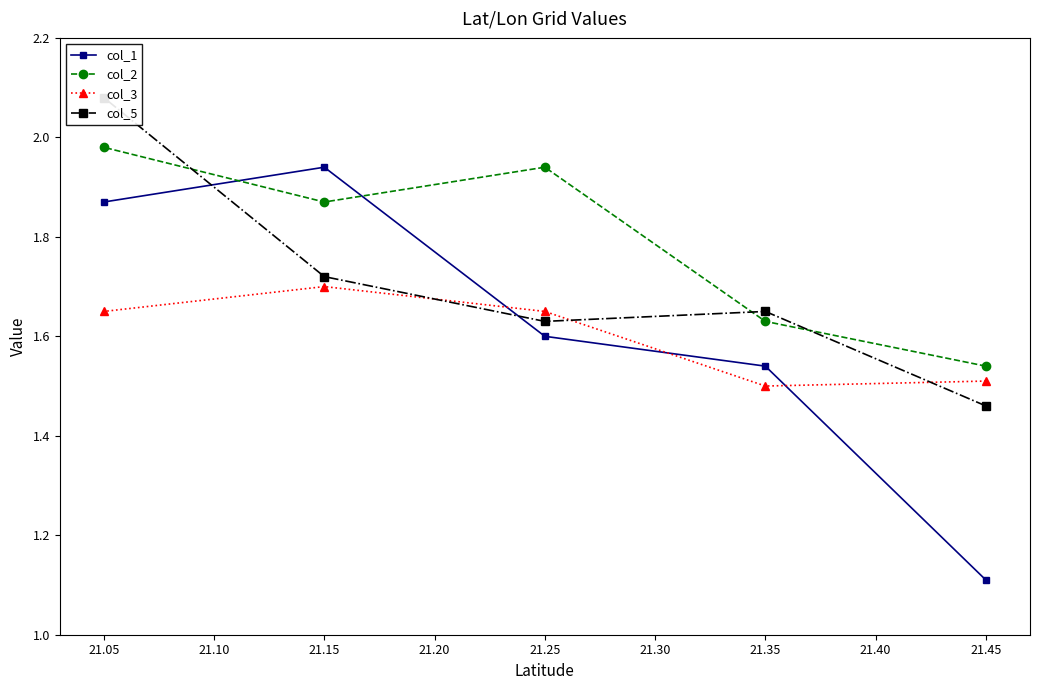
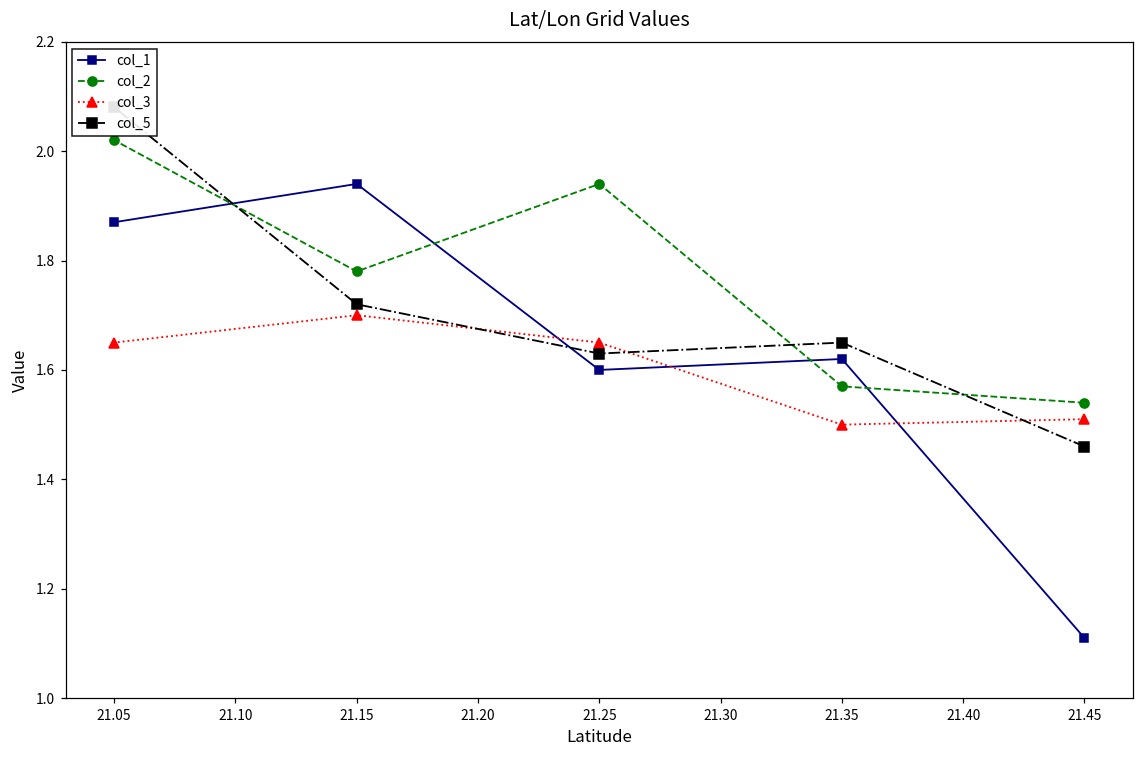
  {
    "col_1": {
      "21.05": 1.87,
      "21.15": 1.94,
      "21.25": 1.60,
-     "21.35": 1.54,
+     "21.35": 1.62,
      "21.45": 1.11
    },
    "col_2": {
-     "21.05": 1.98,
-     "21.15": 1.87,
+     "21.05": 2.02,
+     "21.15": 1.78,
      "21.25": 1.94,
-     "21.35": 1.63,
+     "21.35": 1.57,
      "21.45": 1.54
    },
    "col_3": {
      "21.05": 1.65,
      "21.15": 1.70,
      "21.25": 1.65,
      "21.35": 1.50,
      "21.45": 1.51
    },
    "col_5": {
      "21.15": 1.72,
      "21.25": 1.63,
      "21.35": 1.65,
      "21.45": 1.46
    }
  }
